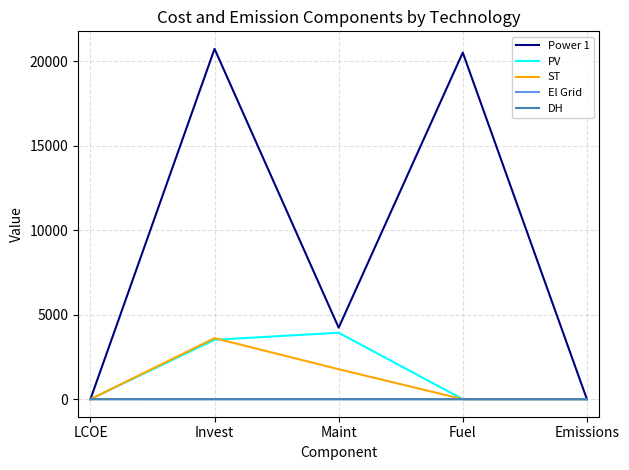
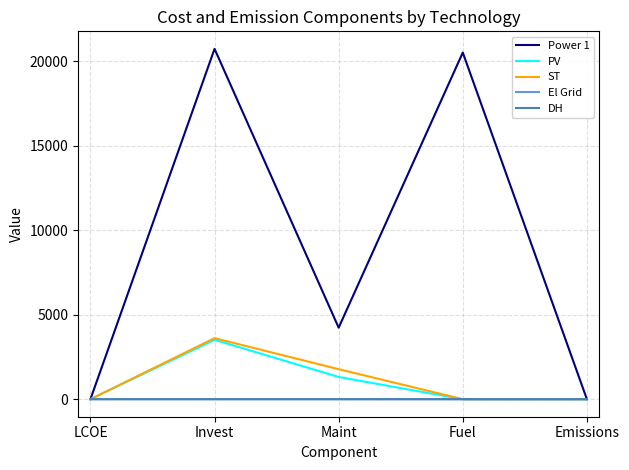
  {
    "Power 1": {
      "Invest": 20700,
      "Maint": 4200,
      "Fuel": 20500
    },
    "PV": {
-     "Maint": 3900
+     "Maint": 1300
    },
    "ST": {
      "Maint": 1800
    },
    "DH": {
      "Invest": 0,
      "Maint": 0
    }
  }
